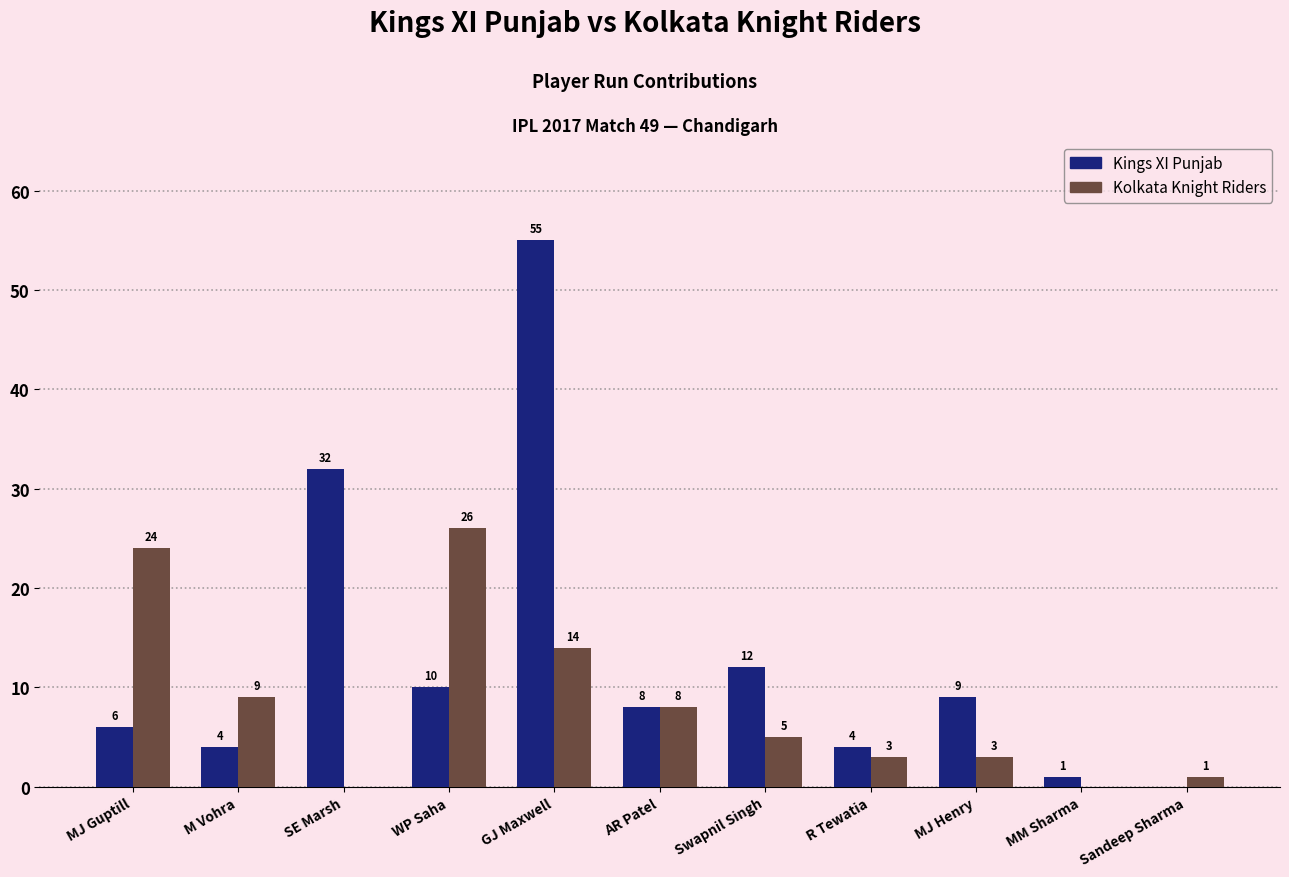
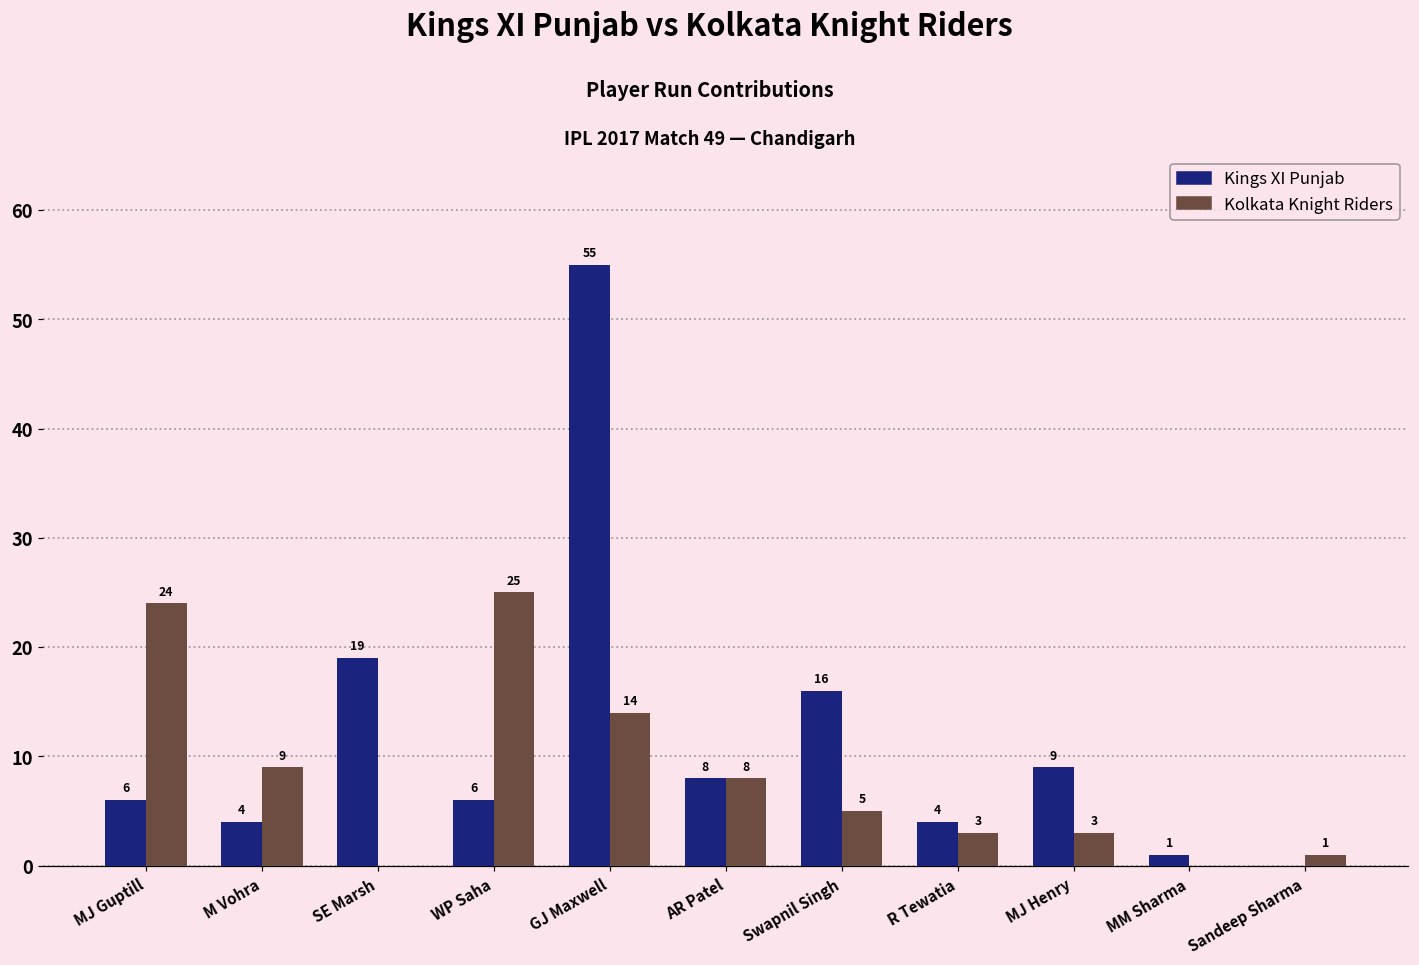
  {
    "Kings XI Punjab": {
      "MJ Guptill": 6,
      "M Vohra": 4,
-     "SE Marsh": 32,
-     "WP Saha": 10,
+     "SE Marsh": 19,
+     "WP Saha": 6,
      "GJ Maxwell": 55,
      "AR Patel": 8,
-     "Swapnil Singh": 12,
+     "Swapnil Singh": 16,
      "R Tewatia": 4,
      "MJ Henry": 9,
      "MM Sharma": 1
    },
    "Kolkata Knight Riders": {
      "MJ Guptill": 24,
      "M Vohra": 9,
-     "WP Saha": 26,
+     "WP Saha": 25,
      "GJ Maxwell": 14,
      "AR Patel": 8,
      "Swapnil Singh": 5,
      "R Tewatia": 3,
      "MJ Henry": 3,
      "Sandeep Sharma": 1
    }
  }
